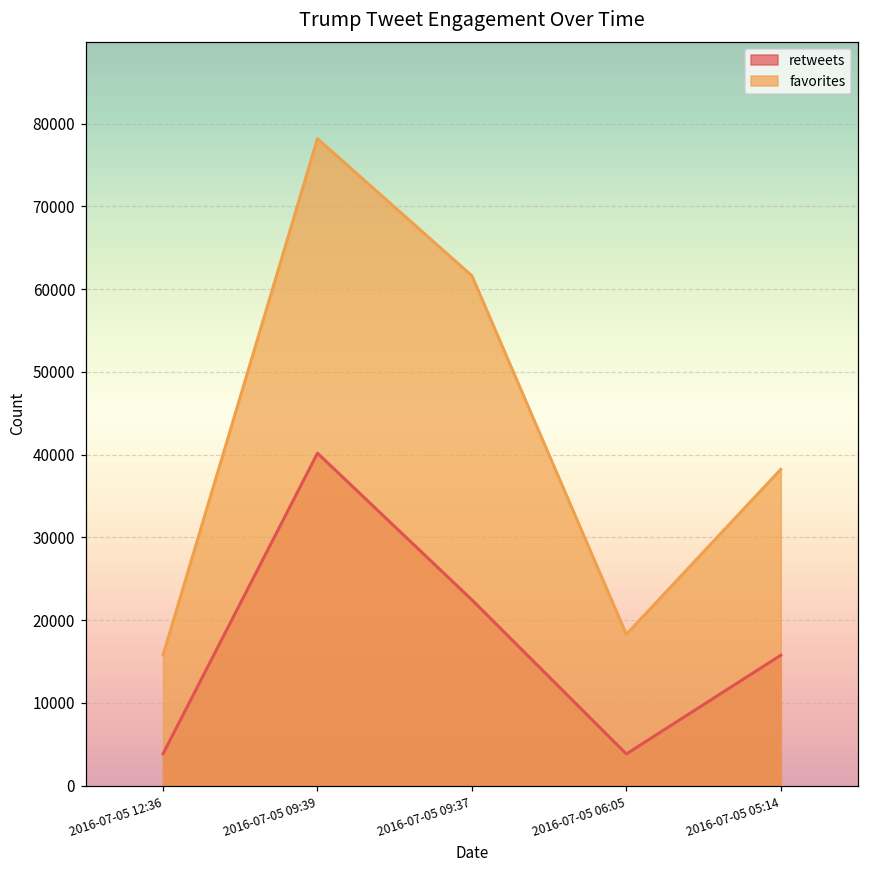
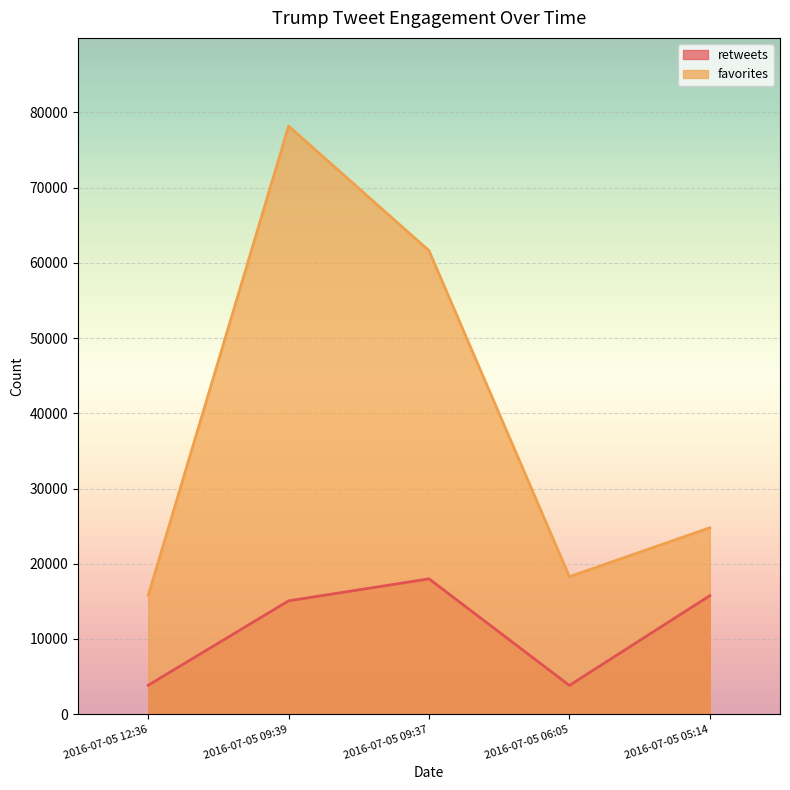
  {
    "retweets": {
      "2016-07-05 12:36": 4000,
-     "2016-07-05 09:39": 40000,
-     "2016-07-05 09:37": 22000,
+     "2016-07-05 09:39": 15000,
+     "2016-07-05 09:37": 18000,
      "2016-07-05 06:05": 4000,
      "2016-07-05 05:14": 16000
    },
    "favorites": {
      "2016-07-05 12:36": 16000,
      "2016-07-05 09:39": 78000,
      "2016-07-05 09:37": 62000,
      "2016-07-05 06:05": 18000,
-     "2016-07-05 05:14": 38000
+     "2016-07-05 05:14": 25000
    }
  }
